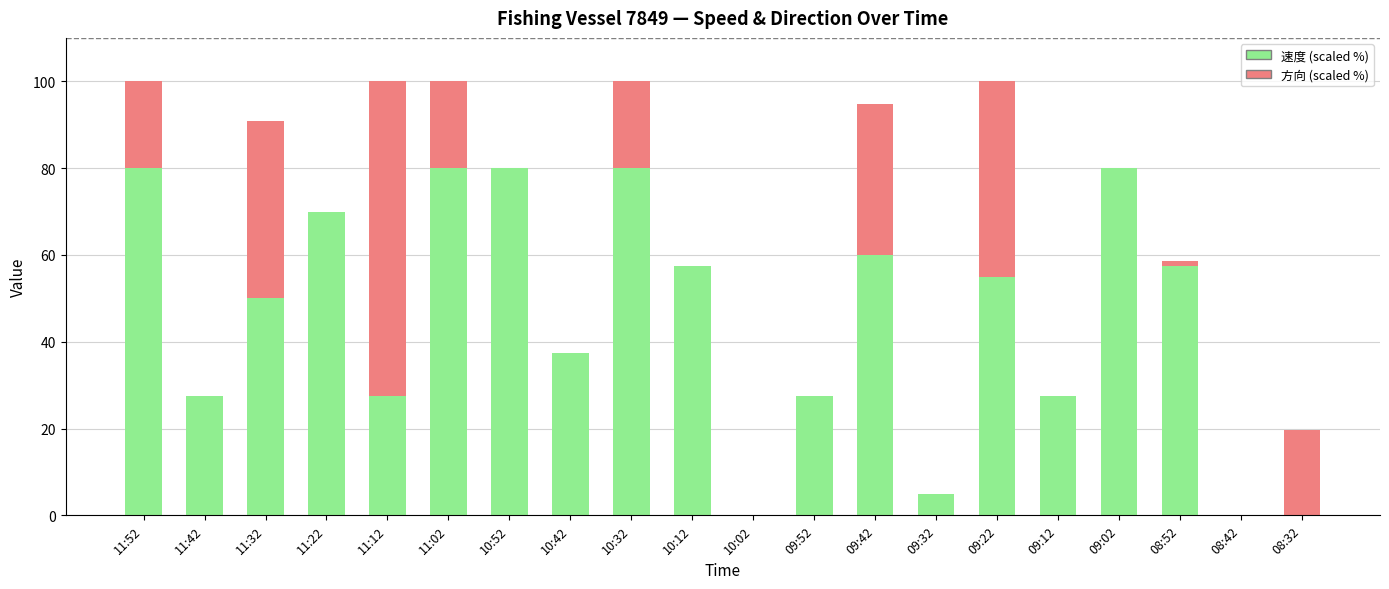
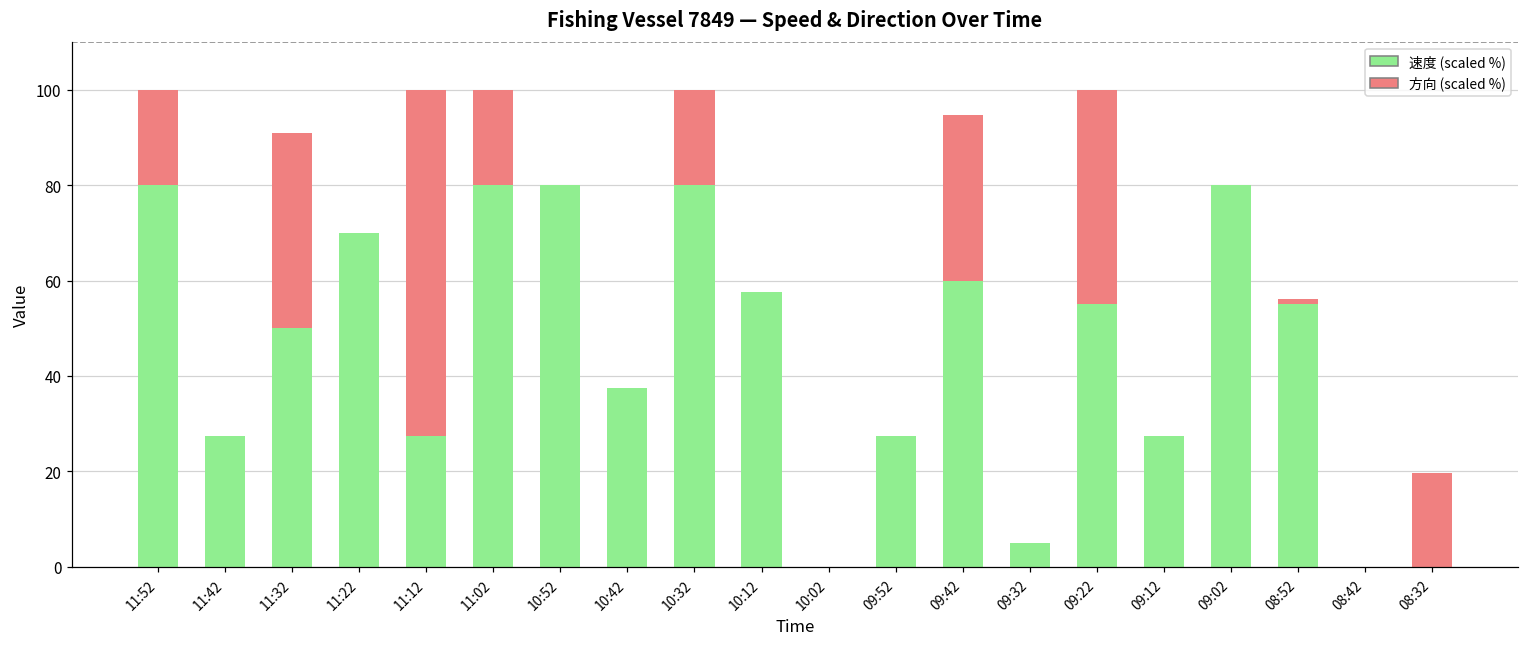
  {
    "速度 (scaled %)": {
      "11:52": 80,
      "11:42": 28,
      "11:32": 50,
      "11:22": 70,
      "11:12": 28,
      "11:02": 80,
      "10:52": 80,
      "10:42": 38,
      "10:32": 80,
      "10:12": 58,
      "10:02": 0,
      "09:52": 28,
      "09:42": 60,
      "09:32": 5,
      "09:22": 55,
      "09:12": 28,
      "09:02": 80,
-     "08:52": 58,
+     "08:52": 55,
      "08:42": 0,
      "08:32": 0
    },
    "方向 (scaled %)": {
      "11:52": 20,
      "11:42": 0,
      "11:32": 41,
      "11:22": 0,
      "11:12": 73,
      "11:02": 20,
      "10:52": 0,
      "10:42": 0,
      "10:32": 20,
      "10:12": 0,
      "10:02": 0,
      "09:52": 0,
      "09:42": 35,
      "09:32": 0,
      "09:22": 45,
      "09:12": 0,
      "09:02": 0,
      "08:52": 1,
      "08:42": 0,
      "08:32": 20
    }
  }
